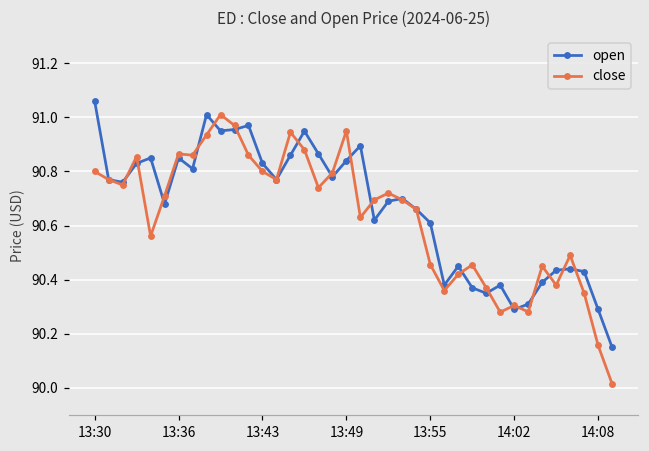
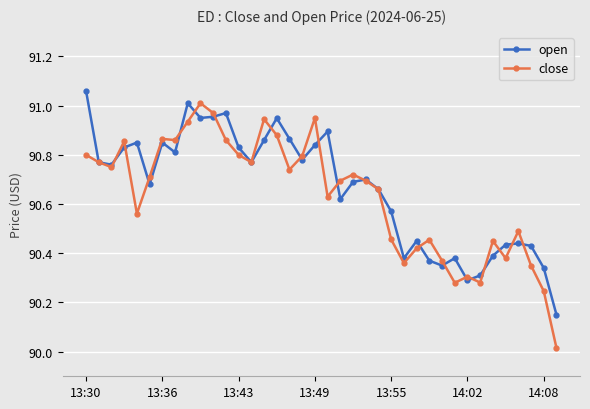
  {
    "open": {
      "13:30": 91.06,
      "13:36": 90.85,
      "13:43": 90.83,
      "13:49": 90.84,
-     "13:55": 90.61,
+     "13:55": 90.57,
      "14:02": 90.29,
-     "14:08": 90.29
+     "14:08": 90.34
    },
    "close": {
      "13:30": 90.80,
      "13:36": 90.87,
      "13:43": 90.80,
      "13:49": 90.95,
      "13:55": 90.46,
      "14:02": 90.31,
-     "14:08": 90.16
+     "14:08": 90.25
    }
  }
